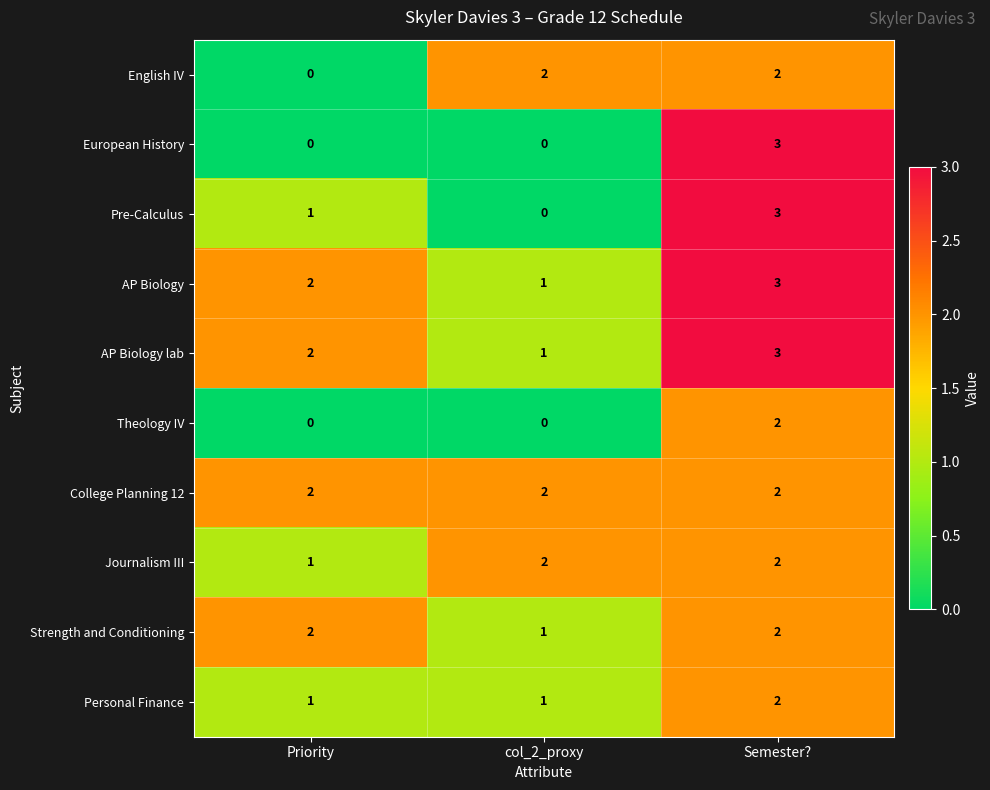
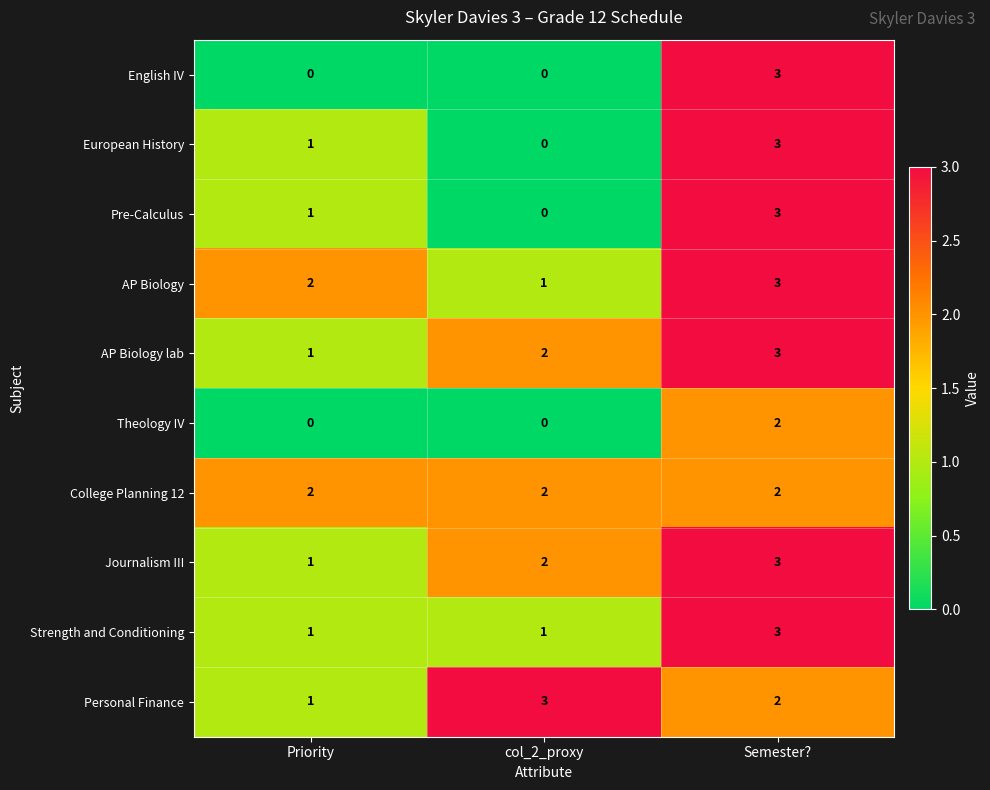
  {
    "English IV": {
      "Priority": 0,
-     "col_2_proxy": 2,
-     "Semester?": 2
+     "col_2_proxy": 0,
+     "Semester?": 3
    },
    "European History": {
-     "Priority": 0,
+     "Priority": 1,
      "col_2_proxy": 0,
      "Semester?": 3
    },
    "Pre-Calculus": {
      "Priority": 1,
      "col_2_proxy": 0,
      "Semester?": 3
    },
    "AP Biology": {
      "Priority": 2,
      "col_2_proxy": 1,
      "Semester?": 3
    },
    "AP Biology lab": {
-     "Priority": 2,
-     "col_2_proxy": 1,
+     "Priority": 1,
+     "col_2_proxy": 2,
      "Semester?": 3
    },
    "Theology IV": {
      "Priority": 0,
      "col_2_proxy": 0,
      "Semester?": 2
    },
    "College Planning 12": {
      "Priority": 2,
      "col_2_proxy": 2,
      "Semester?": 2
    },
    "Journalism III": {
      "Priority": 1,
      "col_2_proxy": 2,
-     "Semester?": 2
+     "Semester?": 3
    },
    "Strength and Conditioning": {
-     "Priority": 2,
+     "Priority": 1,
      "col_2_proxy": 1,
-     "Semester?": 2
+     "Semester?": 3
    },
    "Personal Finance": {
      "Priority": 1,
-     "col_2_proxy": 1,
+     "col_2_proxy": 3,
      "Semester?": 2
    }
  }
